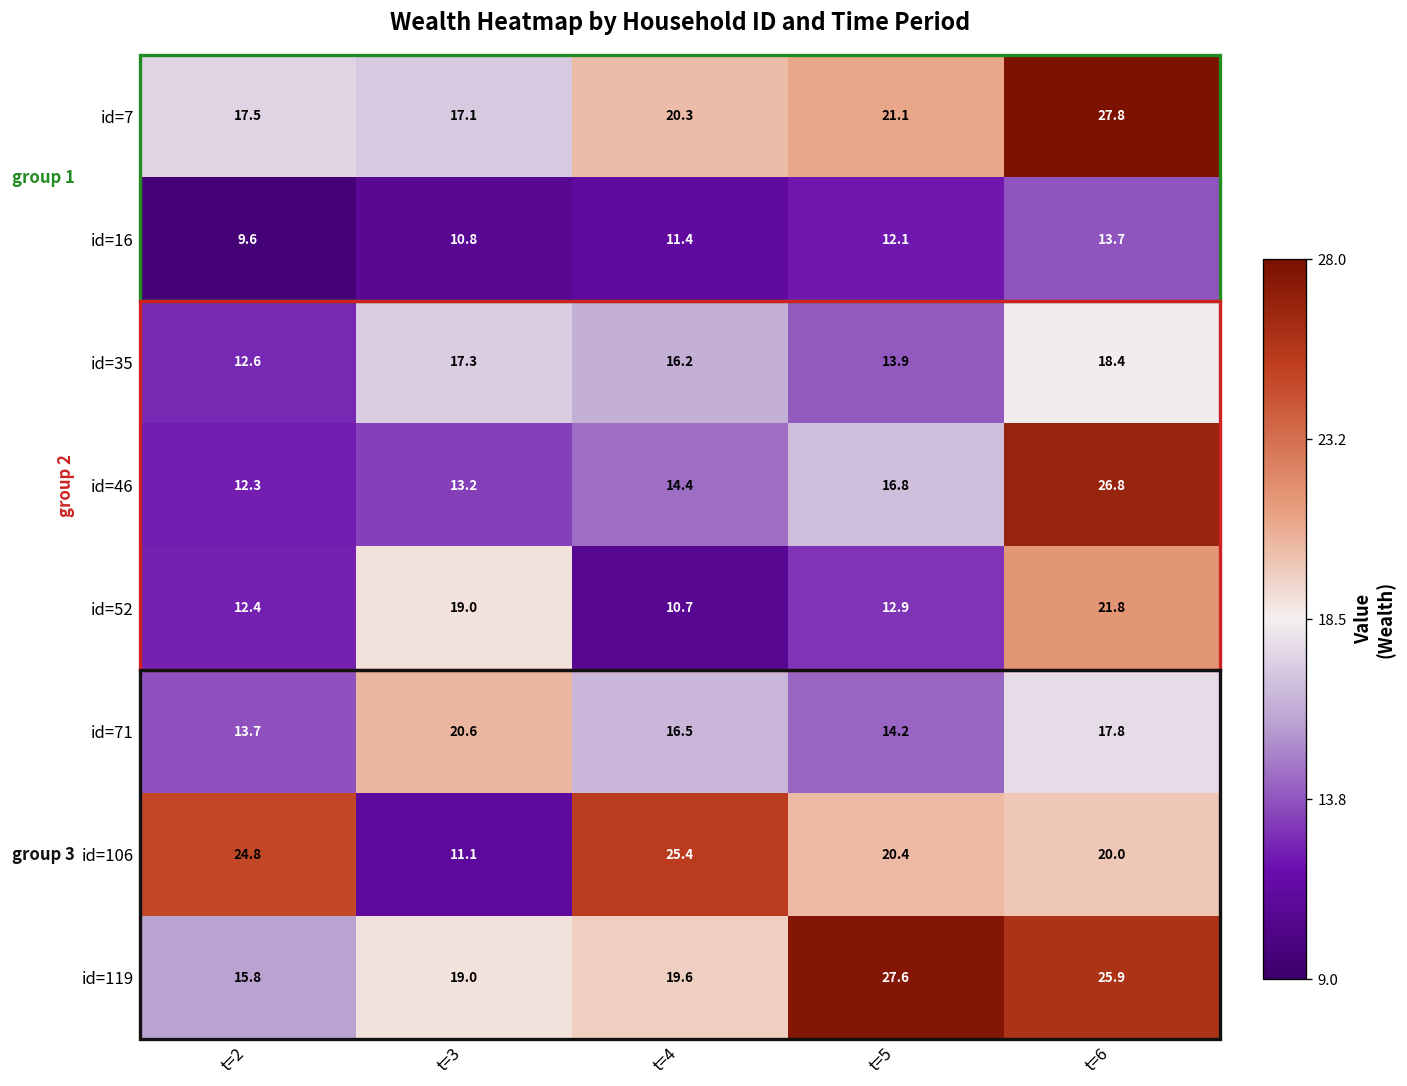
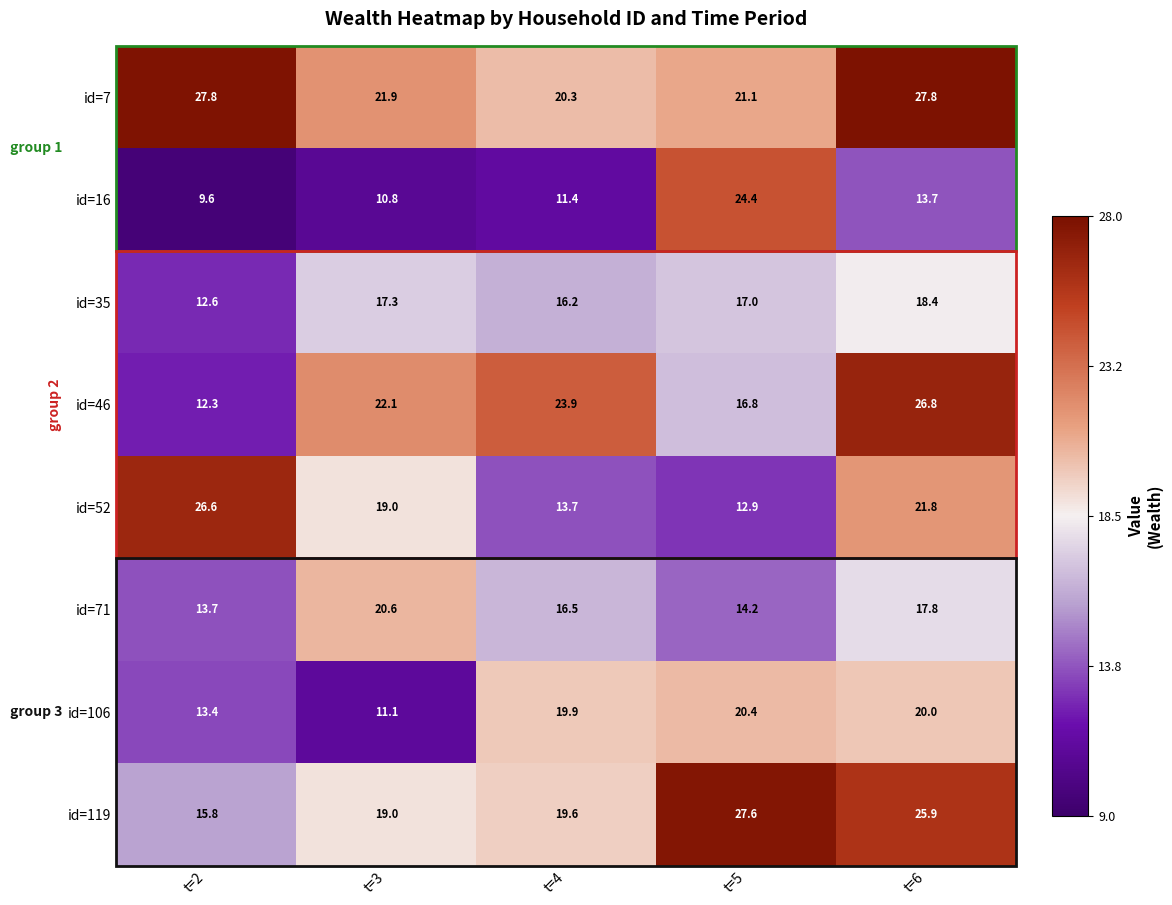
  {
    "id=7": {
-     "t=2": 17.5,
-     "t=3": 17.1,
+     "t=2": 27.8,
+     "t=3": 21.9,
      "t=4": 20.3,
      "t=5": 21.1,
      "t=6": 27.8
    },
    "id=16": {
      "t=2": 9.6,
      "t=3": 10.8,
      "t=4": 11.4,
-     "t=5": 12.1,
+     "t=5": 24.4,
      "t=6": 13.7
    },
    "id=35": {
      "t=2": 12.6,
      "t=3": 17.3,
      "t=4": 16.2,
-     "t=5": 13.9,
+     "t=5": 17.0,
      "t=6": 18.4
    },
    "id=46": {
      "t=2": 12.3,
-     "t=3": 13.2,
-     "t=4": 14.4,
+     "t=3": 22.1,
+     "t=4": 23.9,
      "t=5": 16.8,
      "t=6": 26.8
    },
    "id=52": {
-     "t=2": 12.4,
+     "t=2": 26.6,
      "t=3": 19.0,
-     "t=4": 10.7,
+     "t=4": 13.7,
      "t=5": 12.9,
      "t=6": 21.8
    },
    "id=71": {
      "t=2": 13.7,
      "t=3": 20.6,
      "t=4": 16.5,
      "t=5": 14.2,
      "t=6": 17.8
    },
    "id=106": {
-     "t=2": 24.8,
+     "t=2": 13.4,
      "t=3": 11.1,
-     "t=4": 25.4,
+     "t=4": 19.9,
      "t=5": 20.4,
      "t=6": 20.0
    },
    "id=119": {
      "t=2": 15.8,
      "t=3": 19.0,
      "t=4": 19.6,
      "t=5": 27.6,
      "t=6": 25.9
    }
  }
